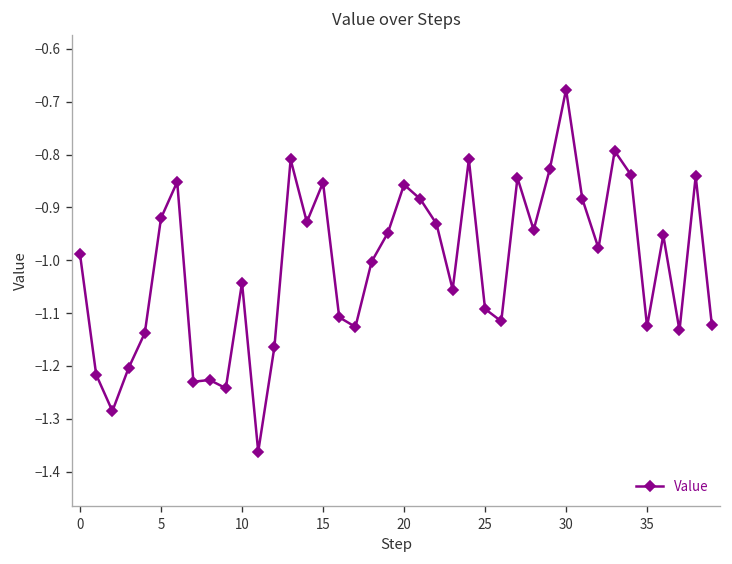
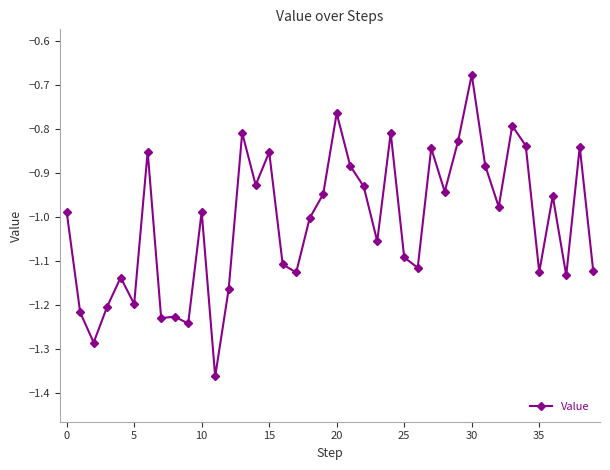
  {
    "0": -0.99,
-   "5": -0.92,
-   "10": -1.04,
+   "5": -1.20,
+   "10": -0.99,
    "15": -0.85,
-   "20": -0.86,
+   "20": -0.76,
    "25": -1.09,
    "30": -0.68,
    "35": -1.13
  }
